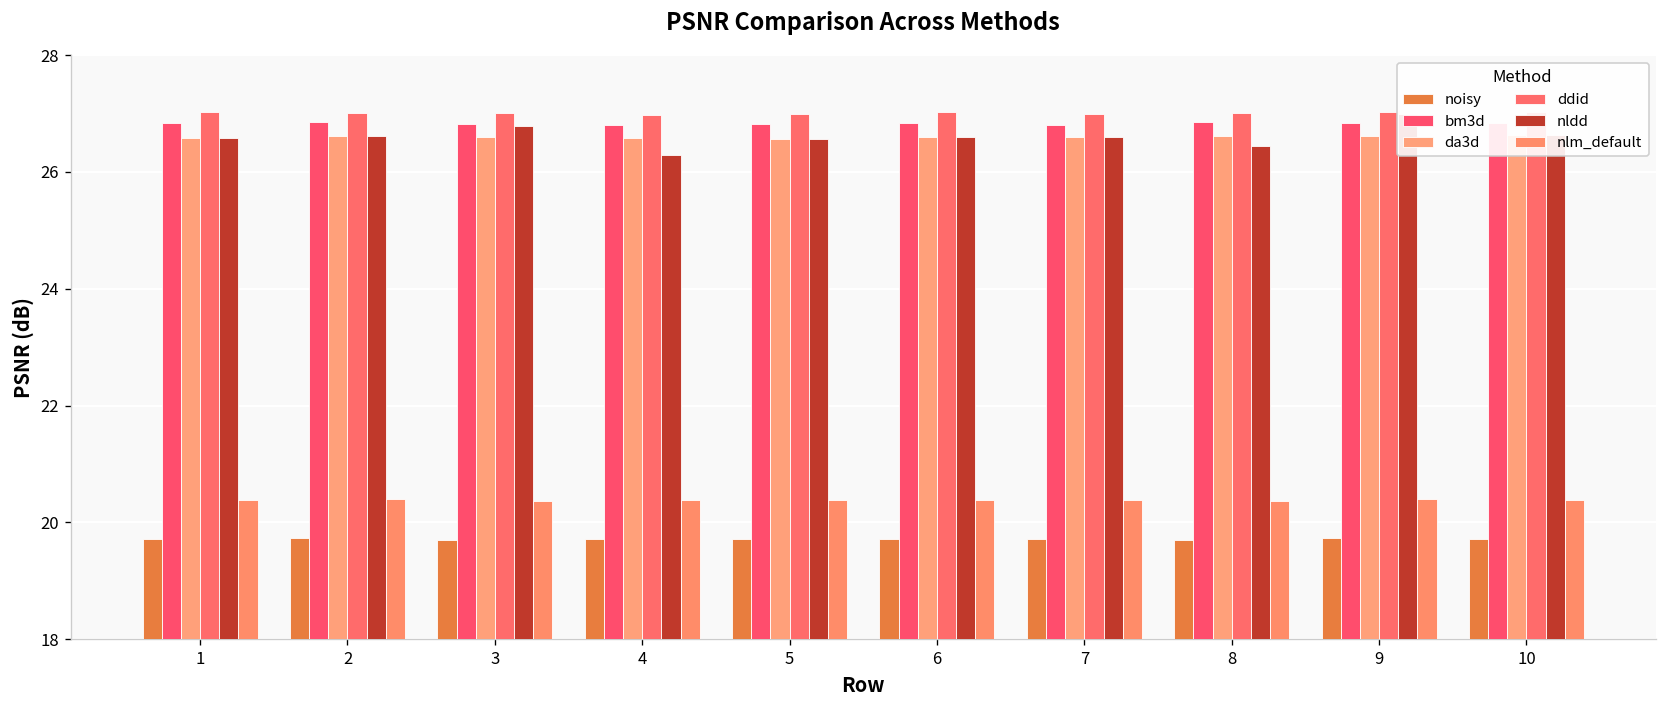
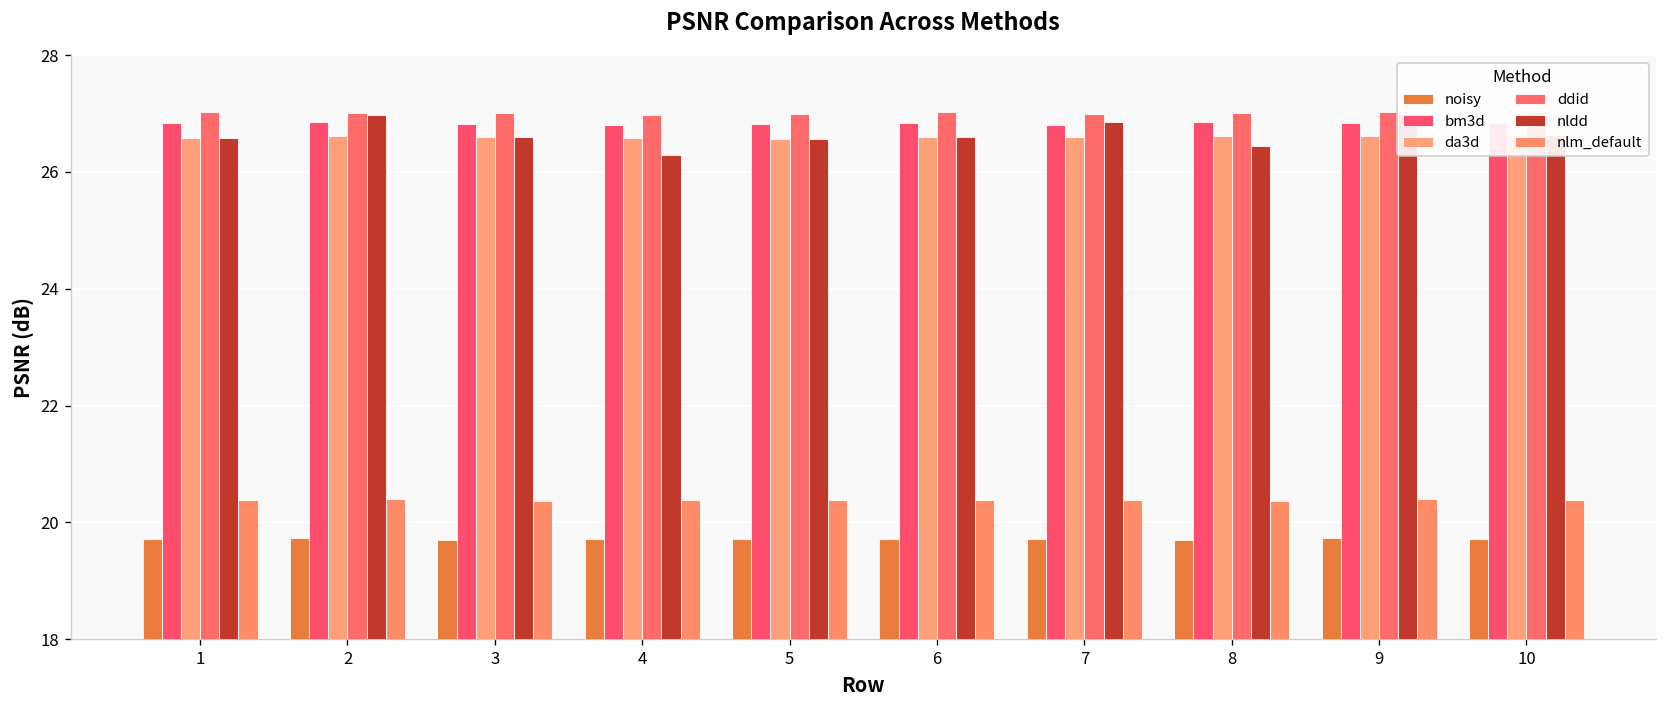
  {
    "nldd": {
      "1": 26.6,
-     "2": 26.6,
-     "3": 26.8,
+     "2": 27.0,
+     "3": 26.6,
      "4": 26.3,
      "5": 26.6,
      "6": 26.6,
-     "7": 26.6,
+     "7": 26.9,
      "8": 26.4
    }
  }
